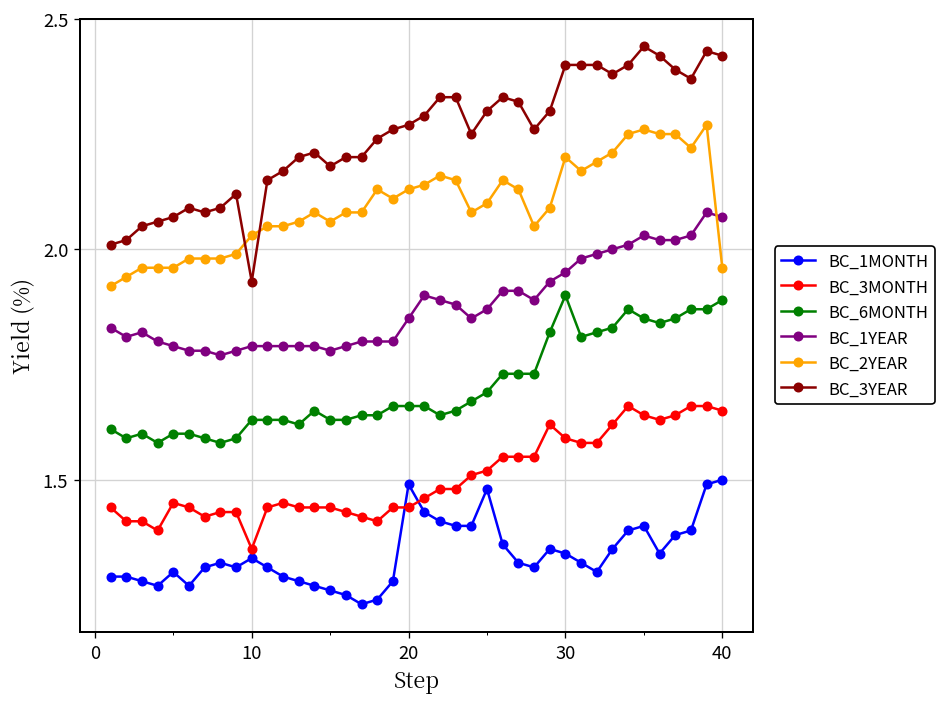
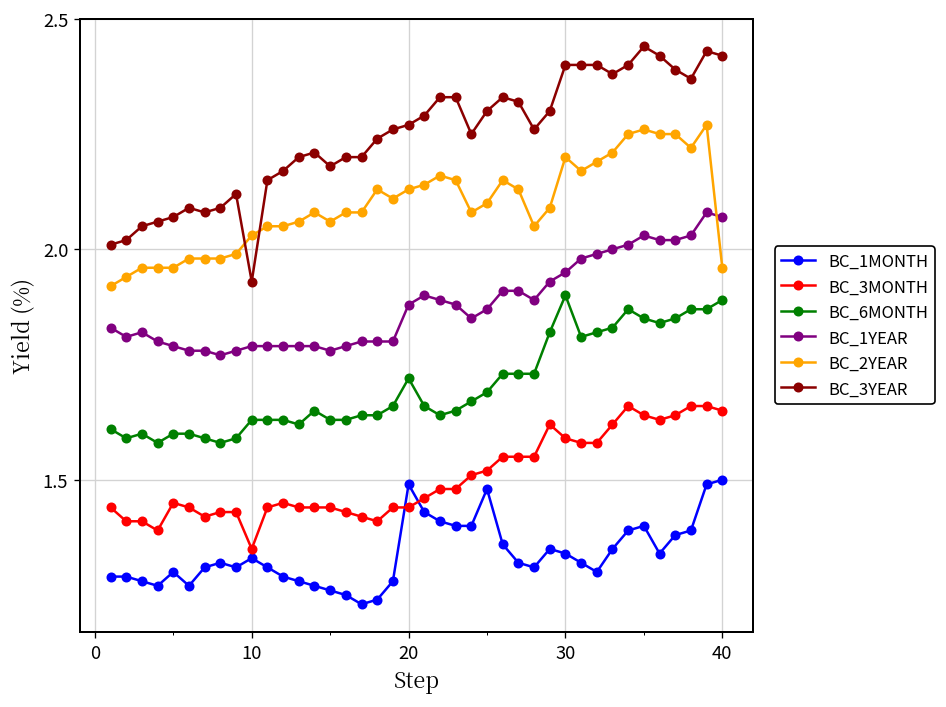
  {
    "BC_1MONTH": {
      "10": 1.33,
      "20": 1.49,
      "30": 1.34,
      "40": 1.50
    },
    "BC_3MONTH": {
      "10": 1.35,
      "20": 1.44,
      "30": 1.59,
      "40": 1.65
    },
    "BC_6MONTH": {
      "10": 1.63,
-     "20": 1.66,
+     "20": 1.72,
      "30": 1.90,
      "40": 1.89
    },
    "BC_1YEAR": {
      "10": 1.79,
-     "20": 1.85,
+     "20": 1.88,
      "30": 1.95,
      "40": 2.07
    },
    "BC_2YEAR": {
      "10": 2.03,
      "20": 2.13,
      "30": 2.20,
      "40": 1.96
    },
    "BC_3YEAR": {
      "10": 1.93,
      "20": 2.27,
      "30": 2.40,
      "40": 2.42
    }
  }
